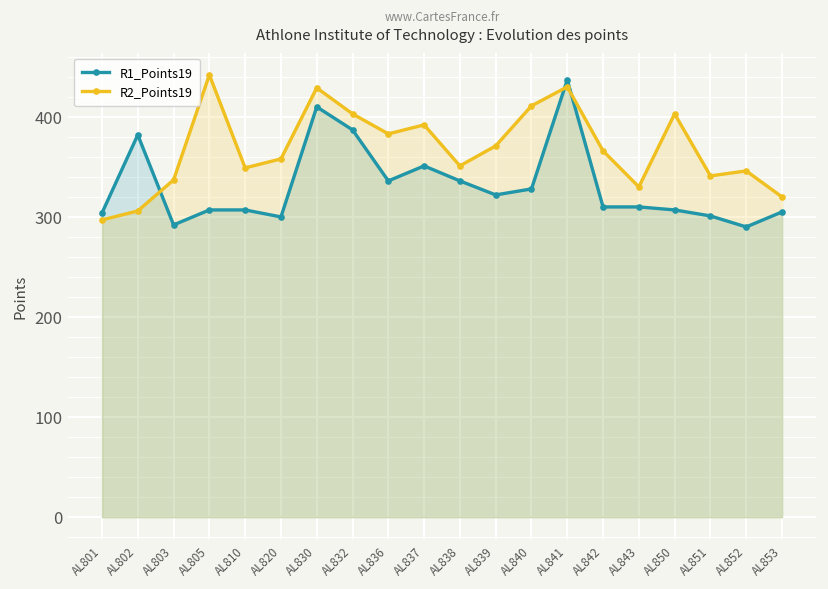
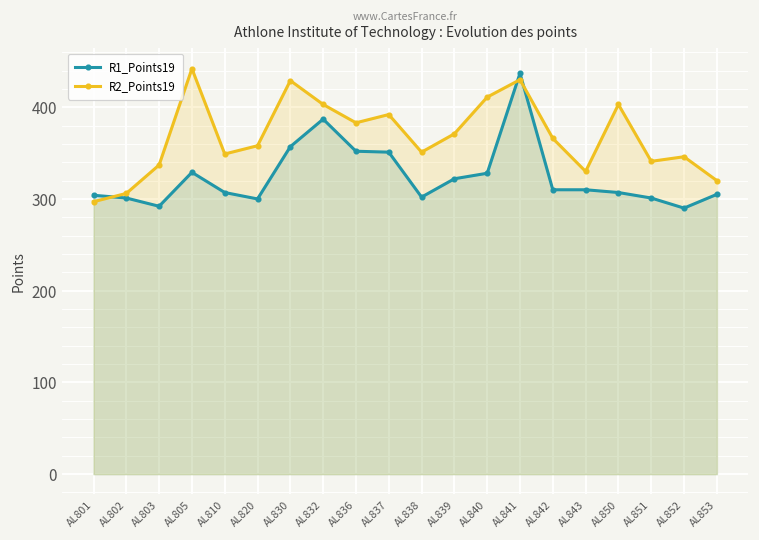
  {
    "R1_Points19": {
      "AL801": 300,
-     "AL802": 380,
+     "AL802": 300,
      "AL803": 290,
-     "AL805": 310,
+     "AL805": 330,
      "AL810": 310,
      "AL820": 300,
-     "AL830": 410,
+     "AL830": 360,
      "AL832": 390,
-     "AL836": 340,
+     "AL836": 350,
      "AL837": 350,
-     "AL838": 340,
+     "AL838": 300,
      "AL839": 320,
      "AL840": 330,
      "AL841": 440,
      "AL842": 310,
      "AL843": 310,
      "AL850": 310,
      "AL851": 300,
      "AL852": 290,
      "AL853": 310
    },
    "R2_Points19": {
      "AL801": 300,
      "AL802": 310,
      "AL803": 340,
      "AL805": 440,
      "AL810": 350,
      "AL820": 360,
      "AL830": 430,
      "AL832": 400,
      "AL836": 380,
      "AL837": 390,
      "AL838": 350,
      "AL839": 370,
      "AL840": 410,
      "AL841": 430,
      "AL842": 370,
      "AL843": 330,
      "AL850": 400,
      "AL851": 340,
      "AL852": 350,
      "AL853": 320
    }
  }
